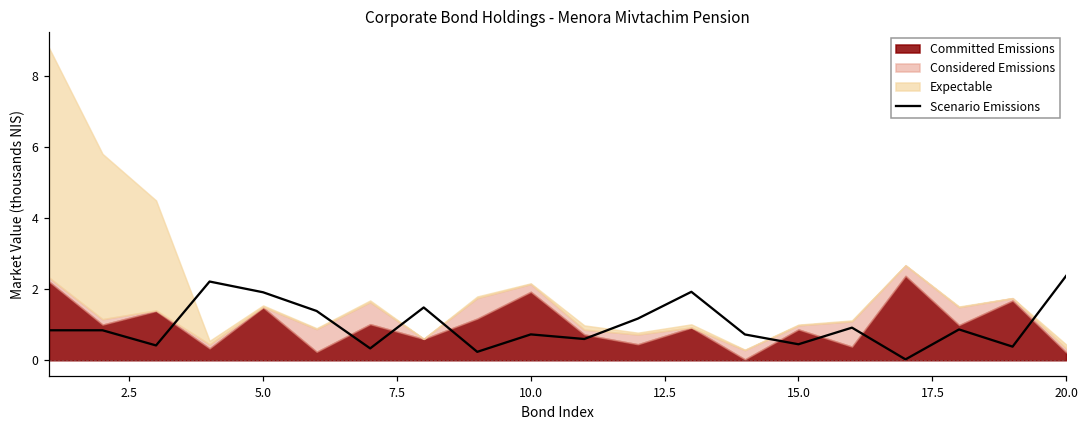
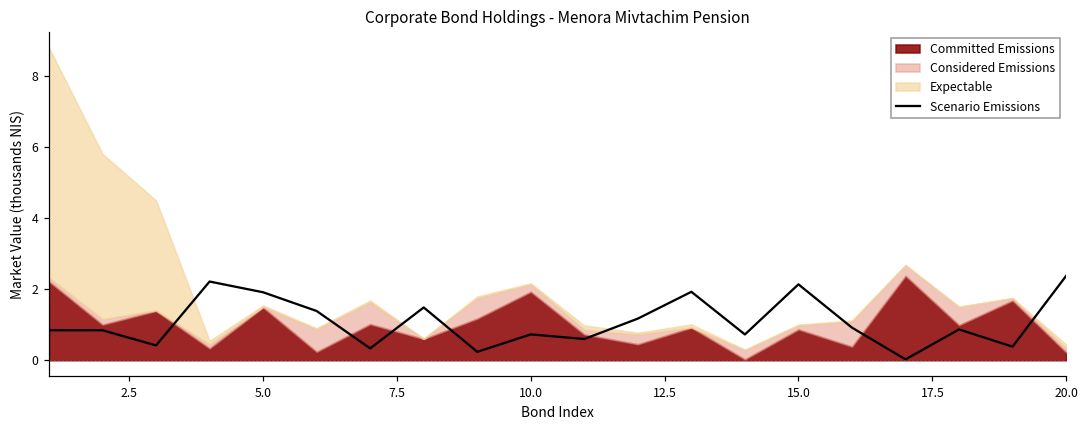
  {
    "Scenario Emissions": {
      "5.0": 1.9,
      "10.0": 0.7,
-     "15.0": 0.5,
+     "15.0": 2.1,
      "20.0": 2.4
    },
    "Committed Emissions": {
      "10.0": 1.9,
      "15.0": 0.9,
      "20.0": 0.2
    }
  }
